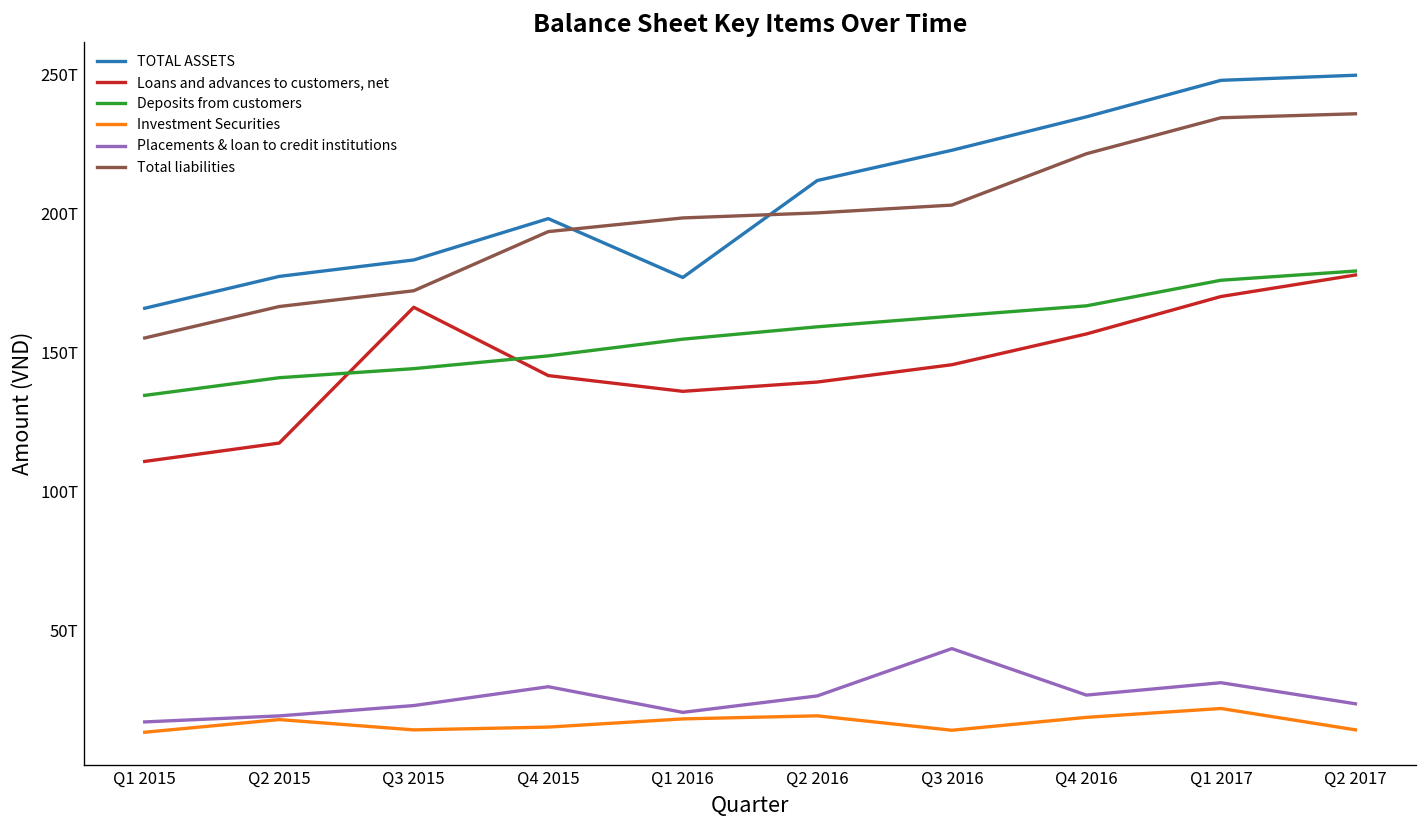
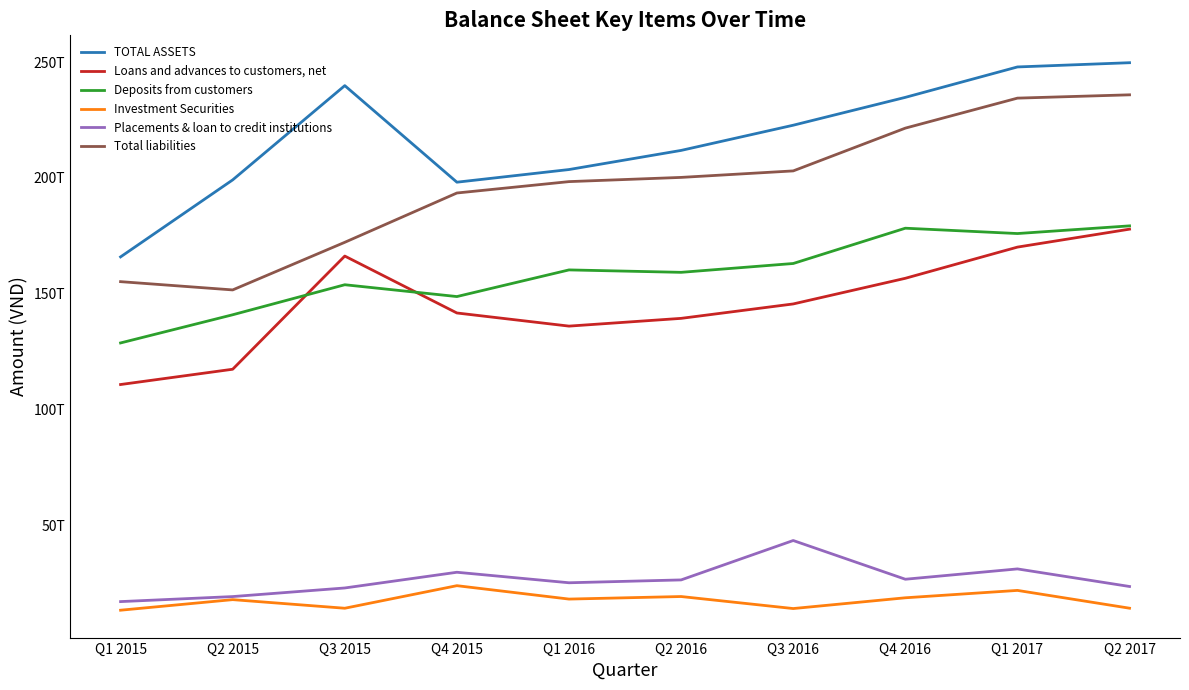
  {
    "TOTAL ASSETS": {
      "Q1 2015": "166T",
-     "Q2 2015": "177T",
-     "Q3 2015": "183T",
+     "Q2 2015": "199T",
+     "Q3 2015": "240T",
      "Q4 2015": "198T",
-     "Q1 2016": "177T",
+     "Q1 2016": "204T",
      "Q2 2016": "212T",
      "Q3 2016": "223T",
      "Q4 2016": "235T",
      "Q1 2017": "248T",
      "Q2 2017": "250T"
    },
    "Loans and advances to customers, net": {
      "Q1 2015": "111T",
      "Q2 2015": "117T",
      "Q3 2015": "166T",
      "Q4 2015": "142T",
      "Q1 2016": "136T",
      "Q2 2016": "139T",
      "Q3 2016": "146T",
      "Q4 2016": "157T",
      "Q1 2017": "170T",
      "Q2 2017": "178T"
    },
    "Deposits from customers": {
-     "Q1 2015": "135T",
+     "Q1 2015": "129T",
      "Q2 2015": "141T",
-     "Q3 2015": "144T",
+     "Q3 2015": "154T",
      "Q4 2015": "149T",
-     "Q1 2016": "155T",
+     "Q1 2016": "160T",
      "Q2 2016": "159T",
      "Q3 2016": "163T",
-     "Q4 2016": "167T",
+     "Q4 2016": "178T",
      "Q1 2017": "176T",
      "Q2 2017": "179T"
    },
    "Investment Securities": {
      "Q1 2015": "13T",
      "Q2 2015": "18T",
      "Q3 2015": "14T",
-     "Q4 2015": "15T",
+     "Q4 2015": "24T",
      "Q1 2016": "18T",
      "Q2 2016": "19T",
      "Q3 2016": "14T",
      "Q4 2016": "19T",
      "Q1 2017": "22T",
      "Q2 2017": "14T"
    },
    "Placements & loan to credit institutions": {
      "Q1 2015": "17T",
      "Q2 2015": "19T",
      "Q3 2015": "23T",
      "Q4 2015": "30T",
-     "Q1 2016": "21T",
+     "Q1 2016": "25T",
      "Q2 2016": "27T",
      "Q3 2016": "44T",
      "Q4 2016": "27T",
      "Q1 2017": "31T",
      "Q2 2017": "24T"
    },
    "Total liabilities": {
      "Q1 2015": "155T",
-     "Q2 2015": "167T",
+     "Q2 2015": "152T",
      "Q3 2015": "172T",
      "Q4 2015": "194T",
      "Q1 2016": "198T",
      "Q2 2016": "200T",
      "Q3 2016": "203T",
      "Q4 2016": "222T",
      "Q1 2017": "234T",
      "Q2 2017": "236T"
    }
  }
